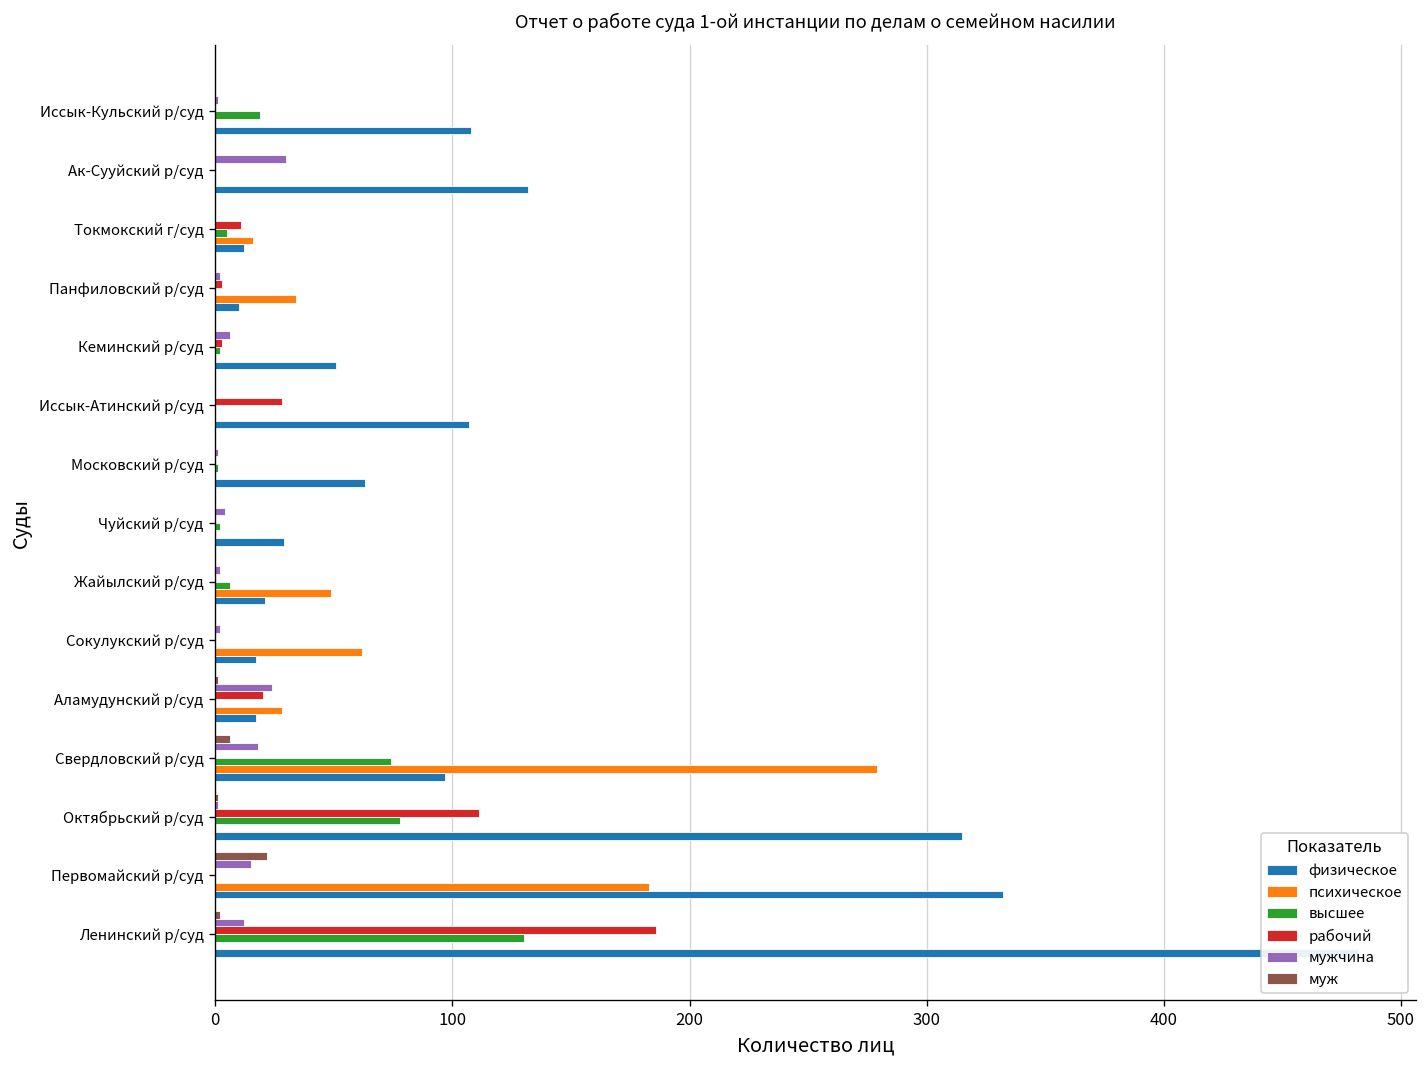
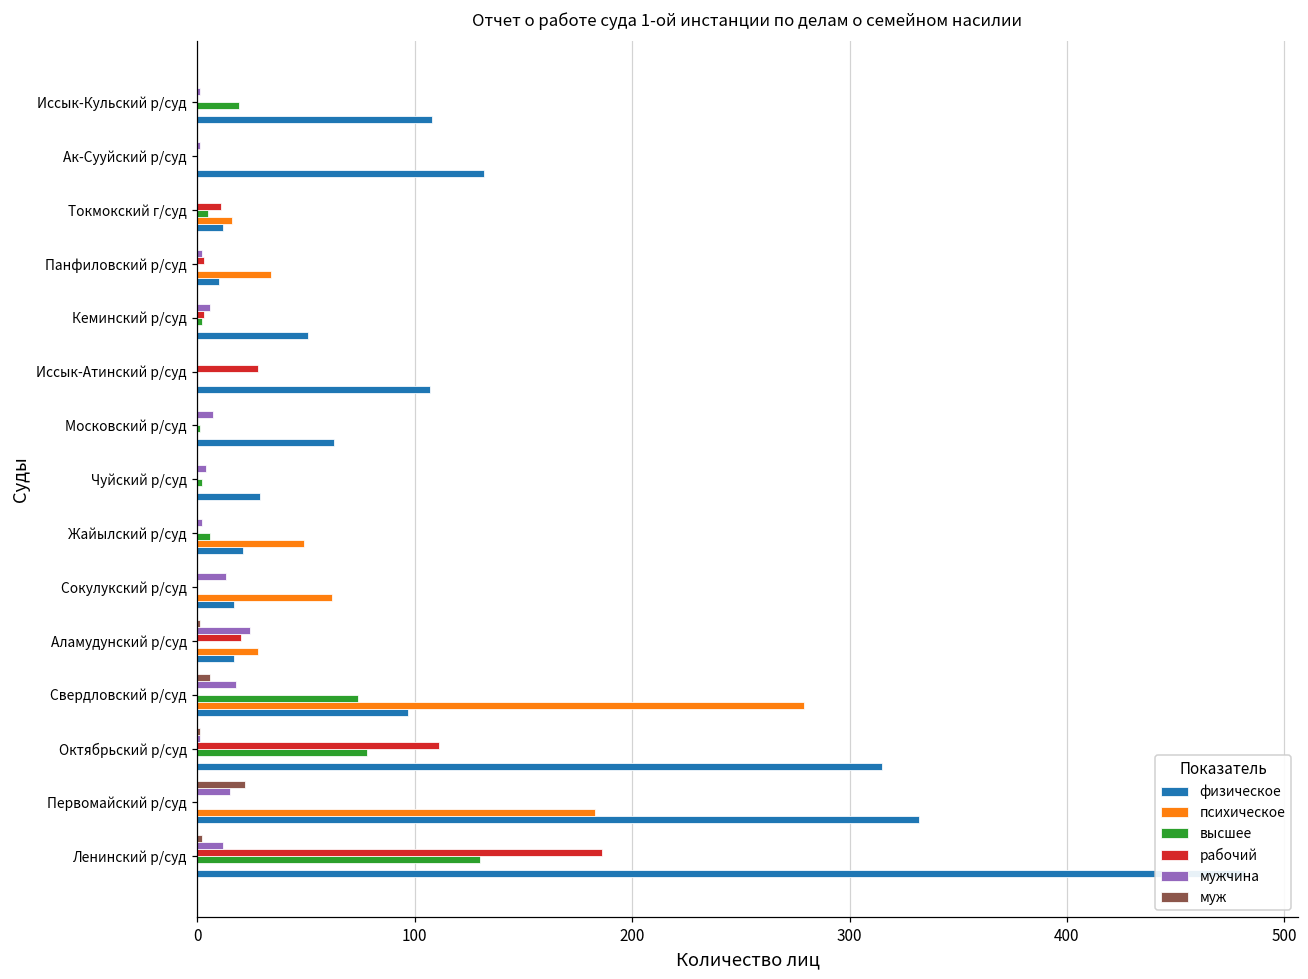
  {
    "физическое": {
      "Иссык-Кульский р/суд": 108,
      "Ак-Сууйский р/суд": 132,
      "Токмокский г/суд": 12,
      "Панфиловский р/суд": 10,
      "Кеминский р/суд": 51,
      "Иссык-Атинский р/суд": 107,
      "Московский р/суд": 63,
      "Чуйский р/суд": 29,
      "Жайылский р/суд": 21,
      "Сокулукский р/суд": 17,
      "Аламудунский р/суд": 17,
      "Свердловский р/суд": 97,
      "Октябрьский р/суд": 315,
      "Первомайский р/суд": 332
    },
    "психическое": {
      "Иссык-Кульский р/суд": 0,
      "Ак-Сууйский р/суд": 0,
      "Токмокский г/суд": 16,
      "Панфиловский р/суд": 34,
      "Кеминский р/суд": 0,
      "Иссык-Атинский р/суд": 0,
      "Московский р/суд": 0,
      "Чуйский р/суд": 0,
      "Жайылский р/суд": 49,
      "Сокулукский р/суд": 62,
      "Аламудунский р/суд": 28,
      "Свердловский р/суд": 279,
      "Октябрьский р/суд": 0,
      "Первомайский р/суд": 183,
      "Ленинский р/суд": 0
    },
    "высшее": {
      "Иссык-Кульский р/суд": 19,
      "Ак-Сууйский р/суд": 0,
      "Токмокский г/суд": 5,
      "Панфиловский р/суд": 0,
      "Кеминский р/суд": 2,
      "Иссык-Атинский р/суд": 0,
      "Чуйский р/суд": 2,
      "Жайылский р/суд": 6,
      "Сокулукский р/суд": 0,
      "Аламудунский р/суд": 0,
      "Свердловский р/суд": 74,
      "Октябрьский р/суд": 78,
      "Первомайский р/суд": 0,
      "Ленинский р/суд": 130
    },
    "рабочий": {
      "Иссык-Кульский р/суд": 0,
      "Ак-Сууйский р/суд": 0,
      "Токмокский г/суд": 11,
      "Панфиловский р/суд": 3,
      "Кеминский р/суд": 3,
      "Иссык-Атинский р/суд": 28,
      "Московский р/суд": 0,
      "Чуйский р/суд": 0,
      "Жайылский р/суд": 0,
      "Сокулукский р/суд": 0,
      "Аламудунский р/суд": 20,
      "Свердловский р/суд": 0,
      "Октябрьский р/суд": 111,
      "Первомайский р/суд": 0,
      "Ленинский р/суд": 186
    },
    "мужчина": {
-     "Ак-Сууйский р/суд": 30,
+     "Ак-Сууйский р/суд": 1,
      "Токмокский г/суд": 0,
      "Панфиловский р/суд": 2,
      "Кеминский р/суд": 6,
      "Иссык-Атинский р/суд": 0,
-     "Московский р/суд": 1,
+     "Московский р/суд": 7,
      "Чуйский р/суд": 4,
      "Жайылский р/суд": 2,
-     "Сокулукский р/суд": 2,
+     "Сокулукский р/суд": 13,
      "Аламудунский р/суд": 24,
      "Свердловский р/суд": 18,
      "Первомайский р/суд": 15,
      "Ленинский р/суд": 12
    },
    "муж": {
      "Иссык-Кульский р/суд": 0,
      "Ак-Сууйский р/суд": 0,
      "Токмокский г/суд": 0,
      "Панфиловский р/суд": 0,
      "Кеминский р/суд": 0,
      "Иссык-Атинский р/суд": 0,
      "Московский р/суд": 0,
      "Чуйский р/суд": 0,
      "Жайылский р/суд": 0,
      "Сокулукский р/суд": 0,
      "Свердловский р/суд": 6,
      "Первомайский р/суд": 22,
      "Ленинский р/суд": 2
    }
  }
